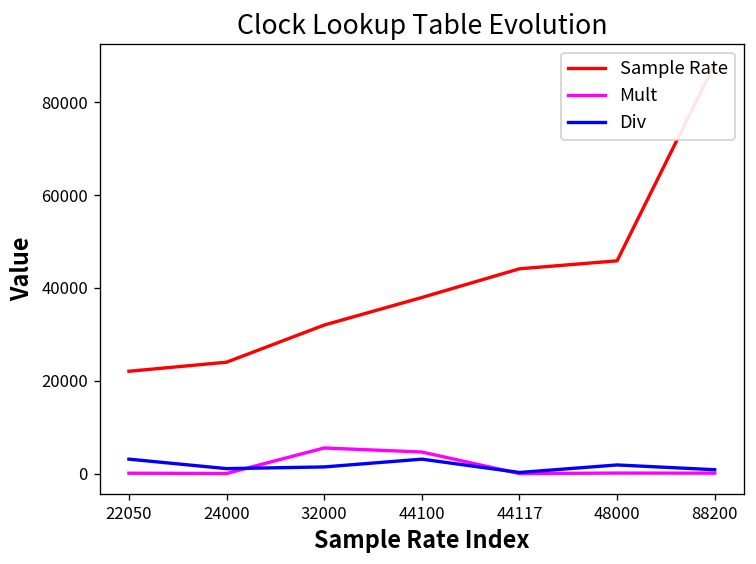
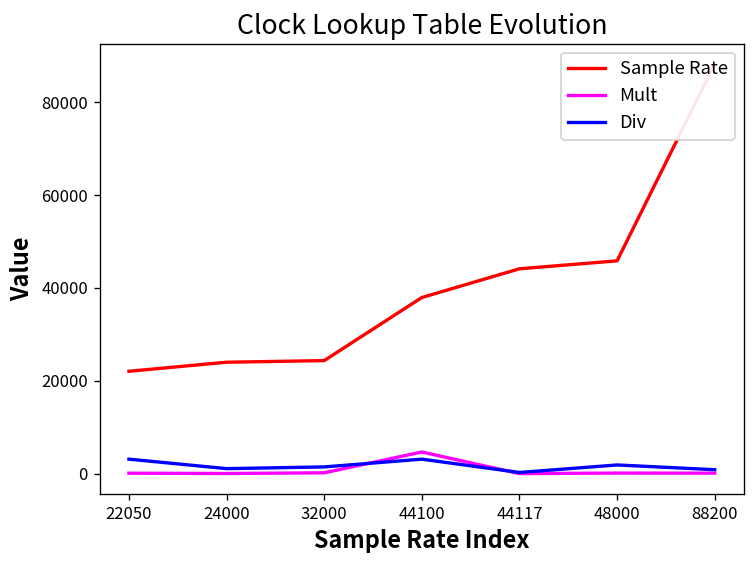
  {
    "Sample Rate": {
      "22050": 22000,
      "24000": 24000,
-     "32000": 32000,
+     "32000": 24000,
      "44100": 38000,
      "44117": 44000,
      "48000": 46000
    },
    "Mult": {
      "22050": 0,
      "24000": 0,
-     "32000": 6000,
+     "32000": 0,
      "44100": 5000,
      "48000": 0,
      "88200": 0
    },
    "Div": {
      "22050": 3000,
      "24000": 1000,
      "32000": 1000,
      "44100": 3000,
      "48000": 2000,
      "88200": 1000
    }
  }
